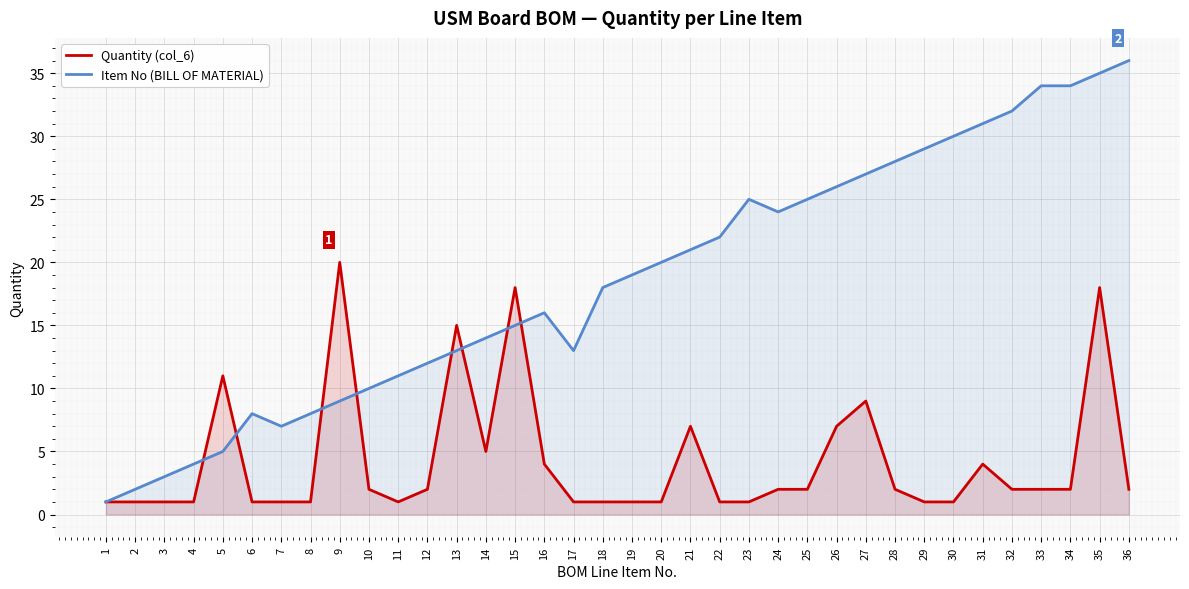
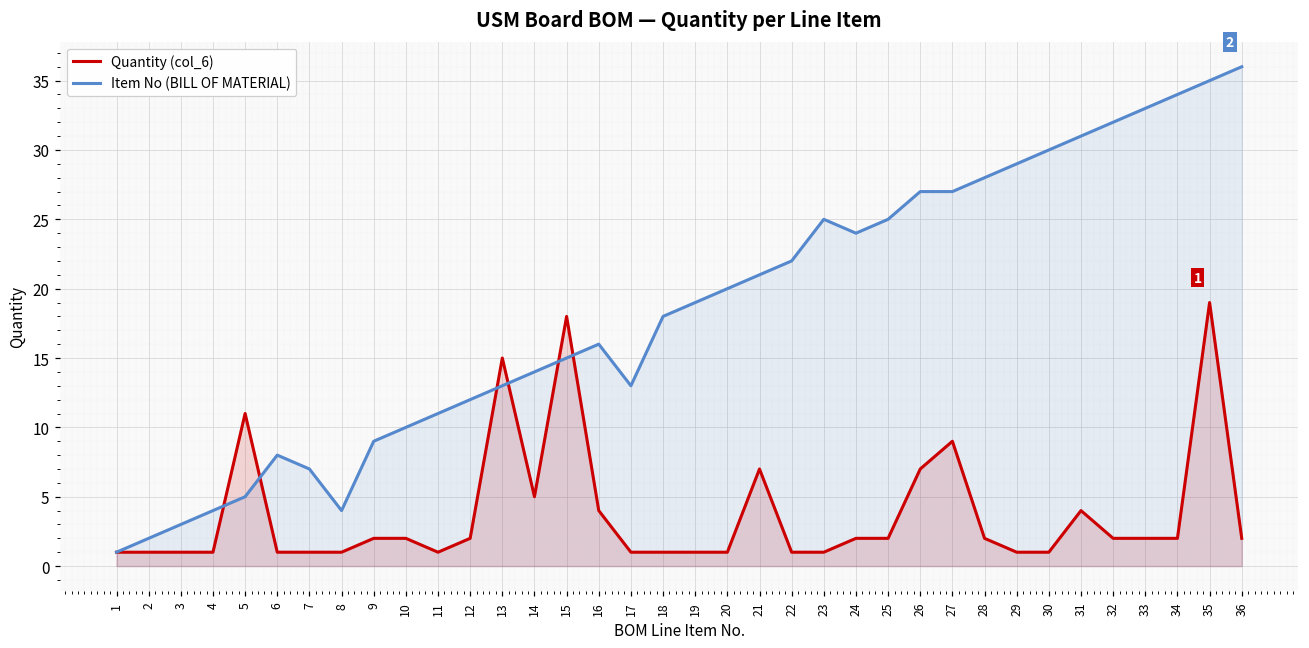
  {
    "Quantity (col_6)": {
      "2": 1,
      "3": 1,
      "4": 1,
      "5": 11,
      "6": 1,
      "7": 1,
      "8": 1,
-     "9": 20,
+     "9": 2,
      "10": 2,
      "11": 1,
      "12": 2,
      "13": 15,
      "14": 5,
      "15": 18,
      "16": 4,
      "17": 1,
      "18": 1,
      "19": 1,
      "20": 1,
      "21": 7,
      "22": 1,
      "23": 1,
      "24": 2,
      "25": 2,
      "26": 7,
      "27": 9,
      "28": 2,
      "29": 1,
      "30": 1,
      "31": 4,
      "32": 2,
      "33": 2,
      "34": 2,
-     "35": 18,
+     "35": 19,
      "36": 2
    },
    "Item No (BILL OF MATERIAL)": {
      "2": 2,
      "3": 3,
      "4": 4,
      "5": 5,
      "6": 8,
      "7": 7,
-     "8": 8,
+     "8": 4,
      "9": 9,
      "10": 10,
      "11": 11,
      "12": 12,
      "13": 13,
      "14": 14,
      "15": 15,
      "16": 16,
      "17": 13,
      "18": 18,
      "19": 19,
      "20": 20,
      "21": 21,
      "22": 22,
      "23": 25,
      "24": 24,
      "25": 25,
-     "26": 26,
+     "26": 27,
      "27": 27,
      "28": 28,
      "29": 29,
      "30": 30,
      "31": 31,
      "32": 32,
-     "33": 34,
+     "33": 33,
      "34": 34,
      "35": 35
    }
  }
